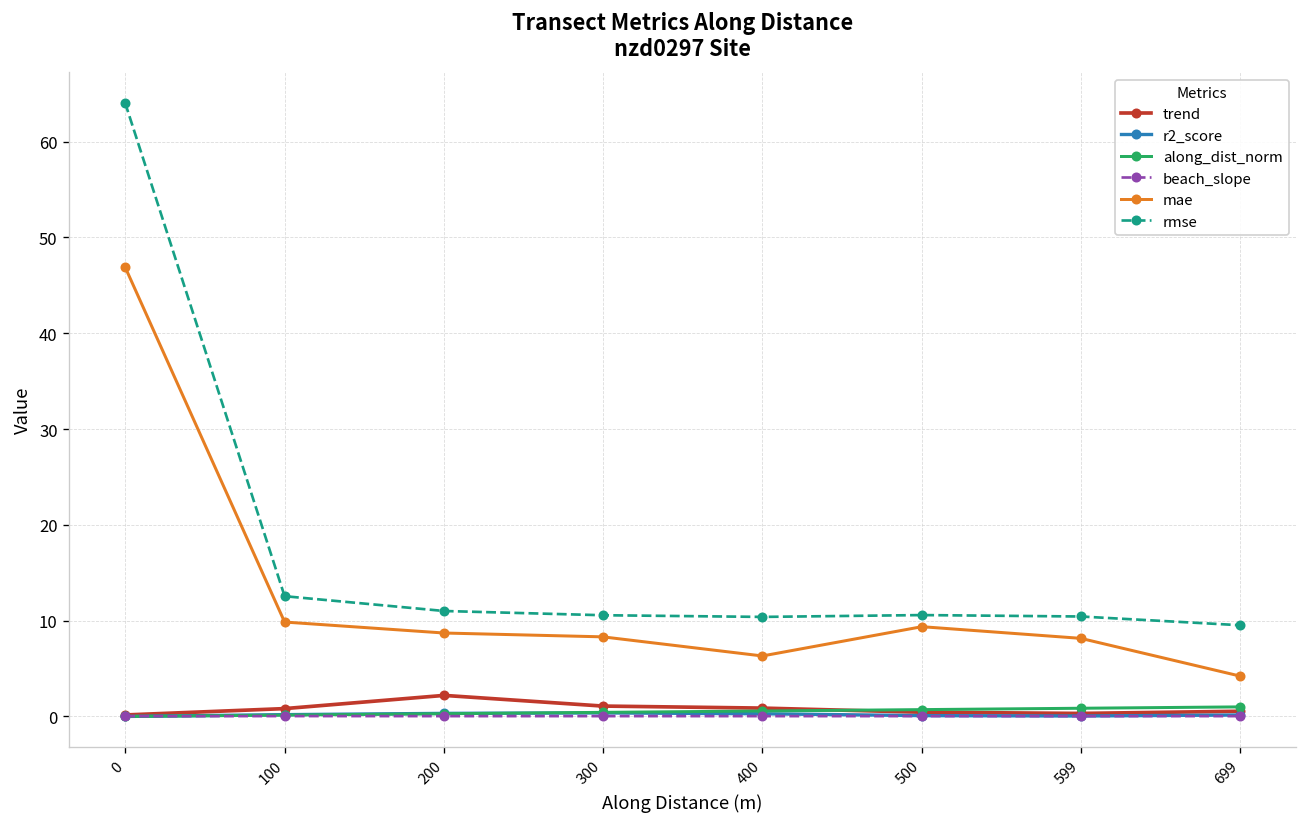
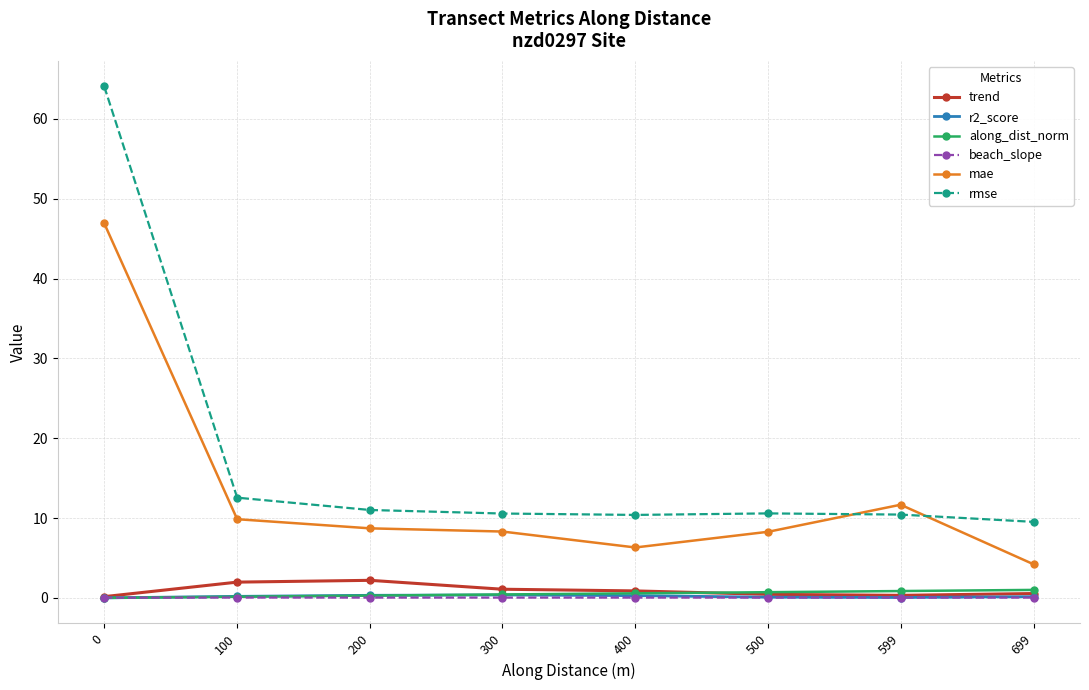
  {
    "trend": {
-     "100": 1,
+     "100": 2,
      "200": 2,
      "300": 1,
      "699": 1
    },
    "beach_slope": {
      "300": 0
    },
    "mae": {
      "0": 47,
      "100": 10,
      "200": 9,
      "300": 8,
      "400": 6,
-     "500": 9,
-     "599": 8,
+     "500": 8,
+     "599": 12,
      "699": 4
    }
  }
